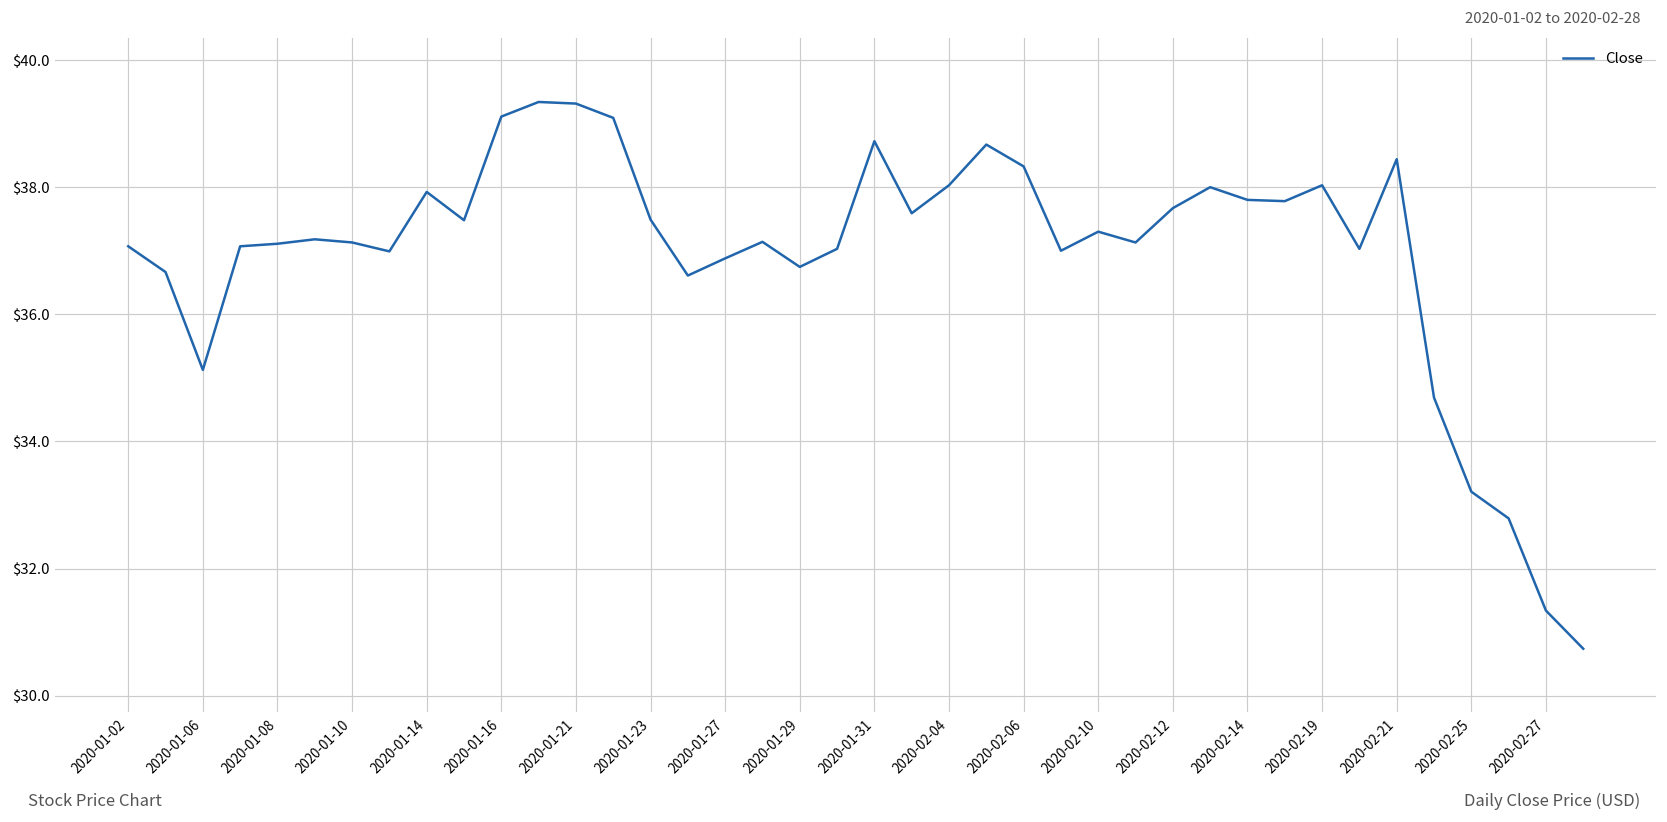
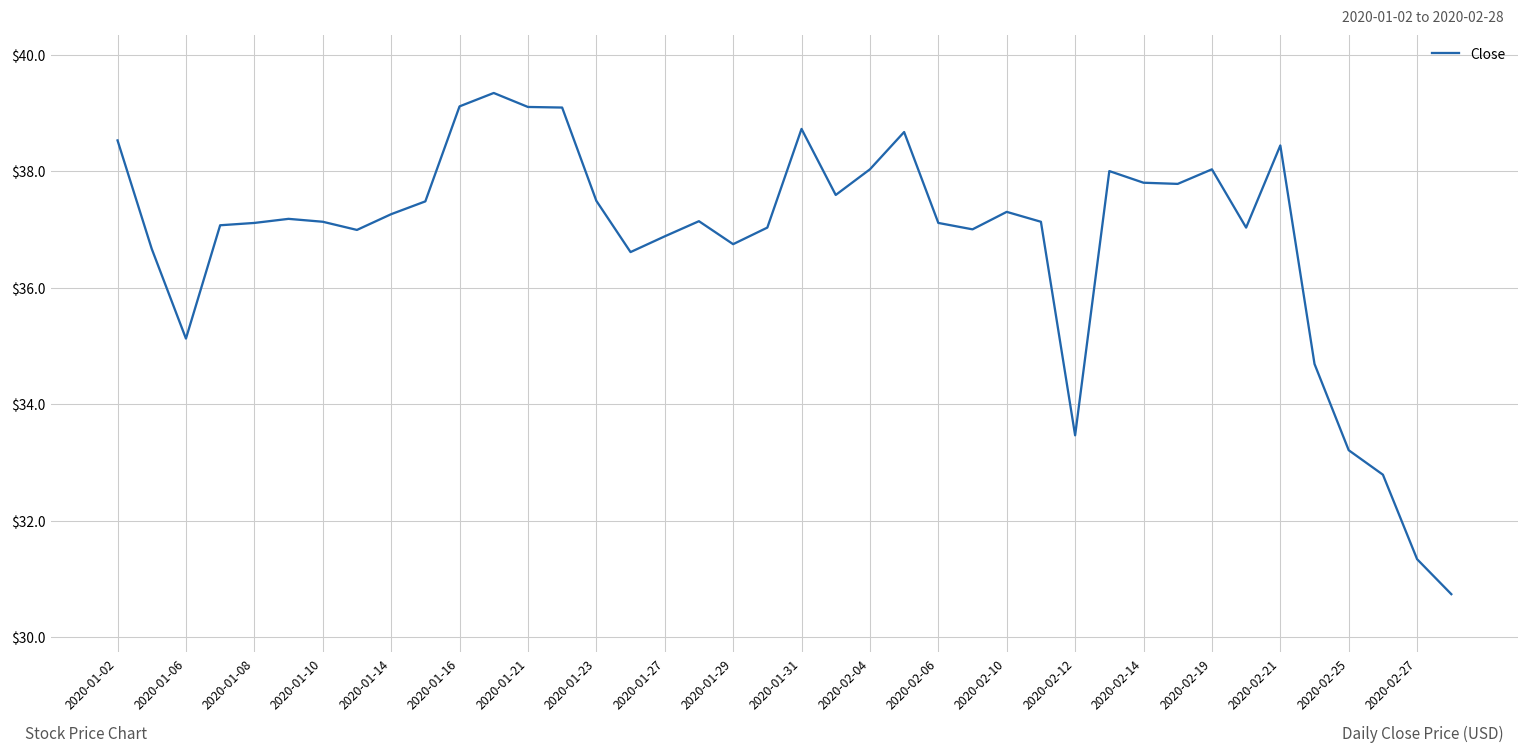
  {
-   "2020-01-02": "$37.1",
+   "2020-01-02": "$38.5",
    "2020-01-06": "$35.1",
    "2020-01-08": "$37.1",
    "2020-01-10": "$37.1",
-   "2020-01-14": "$37.9",
+   "2020-01-14": "$37.3",
    "2020-01-16": "$39.1",
-   "2020-01-21": "$39.3",
+   "2020-01-21": "$39.1",
    "2020-01-23": "$37.5",
    "2020-01-27": "$36.9",
    "2020-01-29": "$36.7",
    "2020-01-31": "$38.7",
    "2020-02-04": "$38.0",
-   "2020-02-06": "$38.3",
+   "2020-02-06": "$37.1",
    "2020-02-10": "$37.3",
-   "2020-02-12": "$37.7",
+   "2020-02-12": "$33.5",
    "2020-02-14": "$37.8",
    "2020-02-19": "$38.0",
    "2020-02-21": "$38.4",
    "2020-02-25": "$33.2",
    "2020-02-27": "$31.3"
  }
